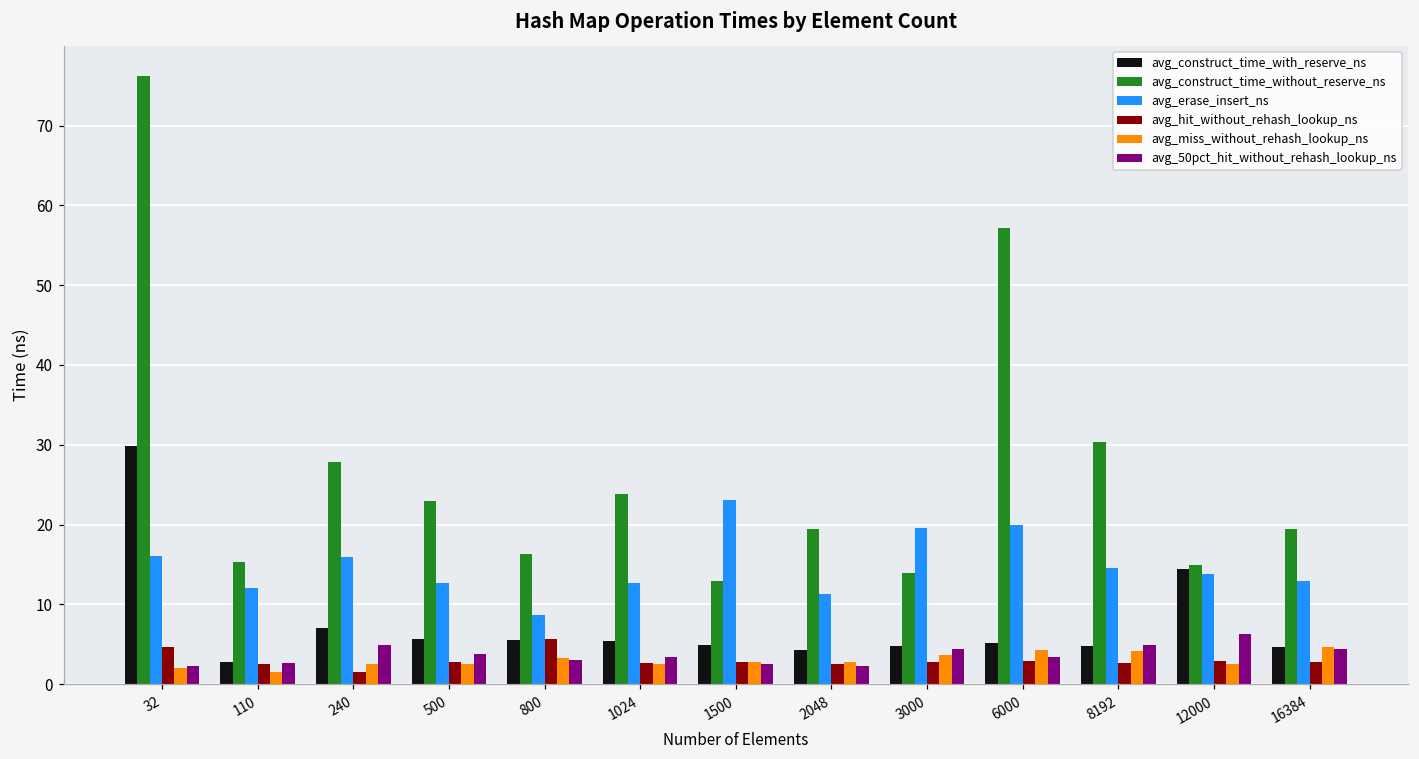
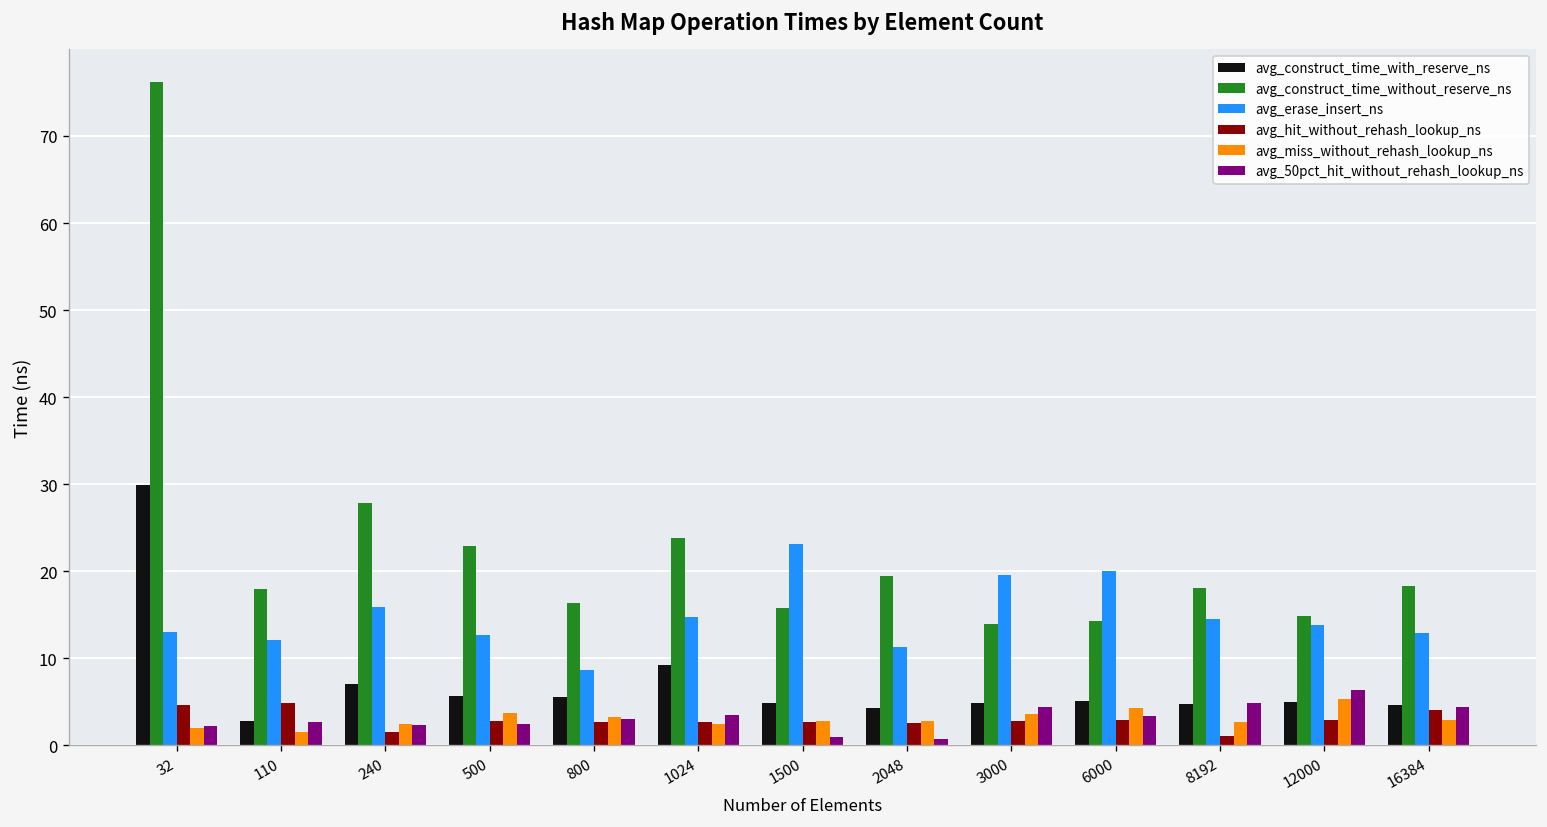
  {
    "avg_construct_time_with_reserve_ns": {
      "32": 30,
      "110": 3,
      "240": 7,
      "500": 6,
      "800": 6,
-     "1024": 5,
+     "1024": 9,
      "1500": 5,
      "2048": 4,
      "3000": 5,
      "6000": 5,
      "8192": 5,
-     "12000": 14,
+     "12000": 5,
      "16384": 5
    },
    "avg_construct_time_without_reserve_ns": {
      "32": 76,
-     "110": 15,
+     "110": 18,
      "240": 28,
      "500": 23,
      "800": 16,
      "1024": 24,
-     "1500": 13,
+     "1500": 16,
      "2048": 19,
      "3000": 14,
-     "6000": 57,
-     "8192": 30,
+     "6000": 14,
+     "8192": 18,
      "12000": 15,
-     "16384": 19
+     "16384": 18
    },
    "avg_erase_insert_ns": {
-     "32": 16,
+     "32": 13,
      "110": 12,
      "240": 16,
      "500": 13,
      "800": 9,
-     "1024": 13,
+     "1024": 15,
      "1500": 23,
      "2048": 11,
      "3000": 20,
      "6000": 20,
      "8192": 15,
      "12000": 14,
      "16384": 13
    },
    "avg_hit_without_rehash_lookup_ns": {
      "32": 5,
-     "110": 3,
+     "110": 5,
      "240": 2,
      "500": 3,
-     "800": 6,
+     "800": 3,
      "1024": 3,
      "1500": 3,
      "2048": 3,
      "3000": 3,
      "6000": 3,
-     "8192": 3,
+     "8192": 1,
      "12000": 3,
-     "16384": 3
+     "16384": 4
    },
    "avg_miss_without_rehash_lookup_ns": {
      "32": 2,
      "110": 2,
      "240": 2,
-     "500": 3,
+     "500": 4,
      "800": 3,
      "1024": 2,
      "1500": 3,
      "2048": 3,
      "3000": 4,
      "6000": 4,
-     "8192": 4,
-     "12000": 3,
-     "16384": 5
+     "8192": 3,
+     "12000": 5,
+     "16384": 3
    },
    "avg_50pct_hit_without_rehash_lookup_ns": {
      "32": 2,
      "110": 3,
-     "240": 5,
-     "500": 4,
+     "240": 2,
+     "500": 2,
      "800": 3,
      "1024": 3,
-     "1500": 3,
-     "2048": 2,
+     "1500": 1,
+     "2048": 1,
      "3000": 4,
      "6000": 3,
      "8192": 5,
      "12000": 6,
      "16384": 4
    }
  }
